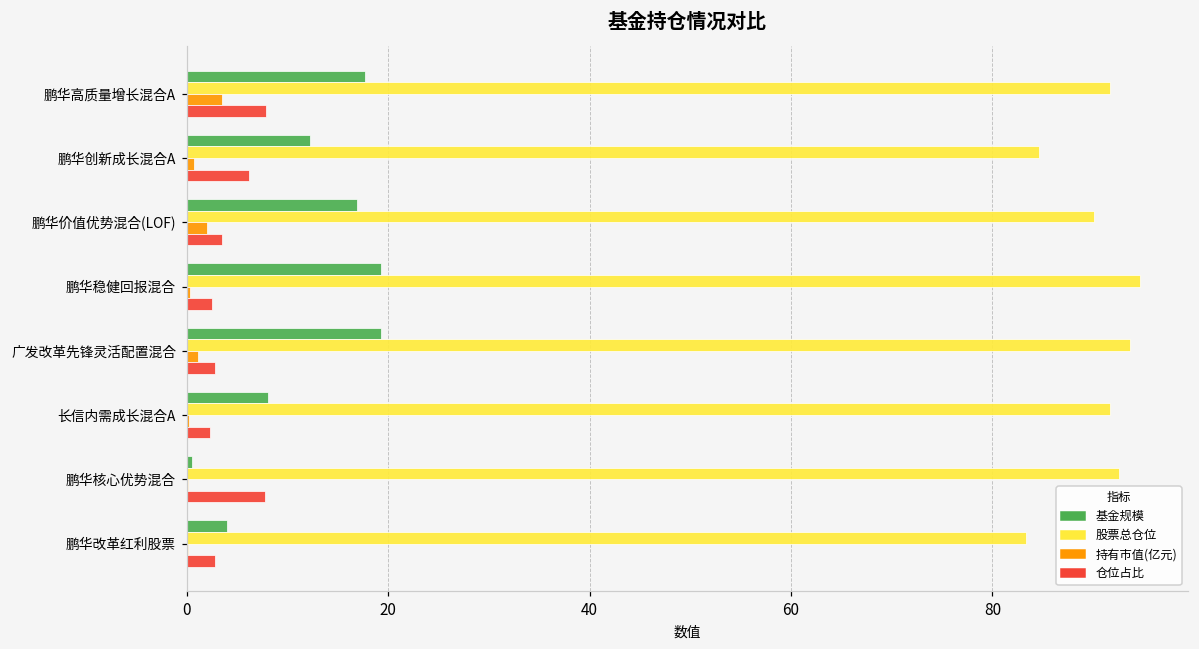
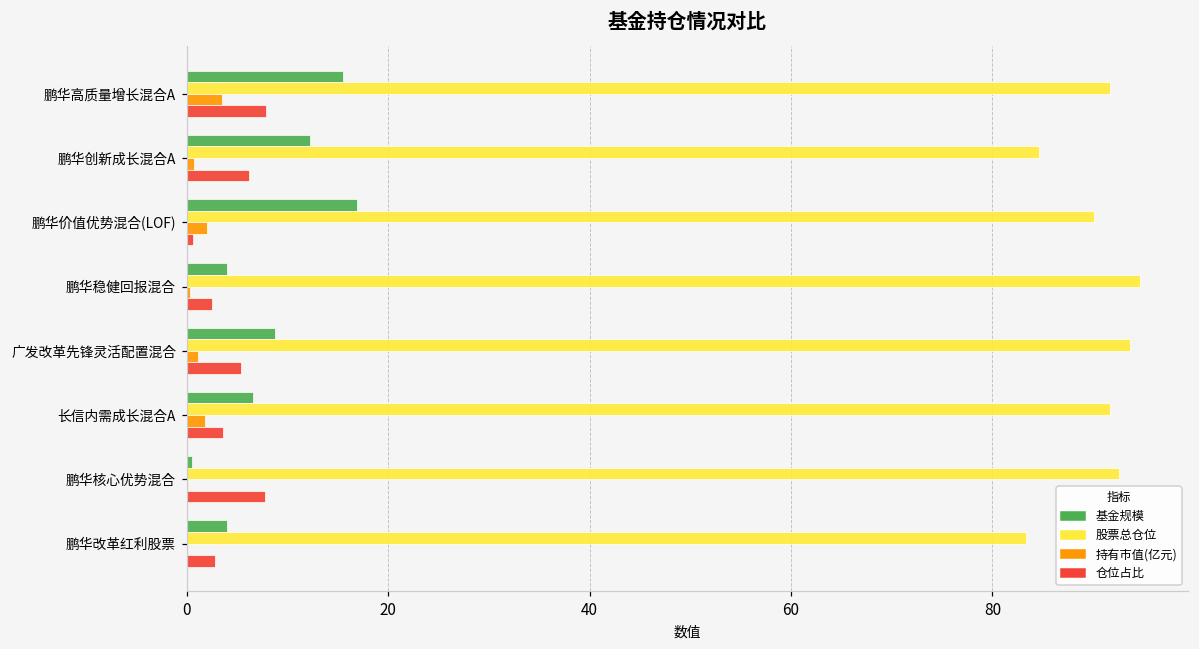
  {
    "基金规模": {
-     "鹏华高质量增长混合A": 18,
+     "鹏华高质量增长混合A": 15,
      "鹏华创新成长混合A": 12,
      "鹏华价值优势混合(LOF)": 17,
-     "鹏华稳健回报混合": 19,
-     "广发改革先锋灵活配置混合": 19,
-     "长信内需成长混合A": 8,
+     "鹏华稳健回报混合": 4,
+     "广发改革先锋灵活配置混合": 9,
+     "长信内需成长混合A": 7,
      "鹏华核心优势混合": 1,
      "鹏华改革红利股票": 4
    },
    "股票总仓位": {
      "鹏华高质量增长混合A": 92,
      "鹏华创新成长混合A": 85,
      "鹏华价值优势混合(LOF)": 90,
      "鹏华稳健回报混合": 95,
      "广发改革先锋灵活配置混合": 94,
      "长信内需成长混合A": 92,
      "鹏华核心优势混合": 93,
      "鹏华改革红利股票": 83
    },
    "持有市值(亿元)": {
      "鹏华高质量增长混合A": 4,
      "鹏华创新成长混合A": 1,
      "鹏华价值优势混合(LOF)": 2,
      "鹏华稳健回报混合": 0,
      "广发改革先锋灵活配置混合": 1,
-     "长信内需成长混合A": 0
+     "长信内需成长混合A": 2
    },
    "仓位占比": {
      "鹏华高质量增长混合A": 8,
      "鹏华创新成长混合A": 6,
-     "鹏华价值优势混合(LOF)": 3,
+     "鹏华价值优势混合(LOF)": 1,
      "鹏华稳健回报混合": 3,
-     "广发改革先锋灵活配置混合": 3,
-     "长信内需成长混合A": 2,
+     "广发改革先锋灵活配置混合": 5,
+     "长信内需成长混合A": 4,
      "鹏华核心优势混合": 8,
      "鹏华改革红利股票": 3
    }
  }
